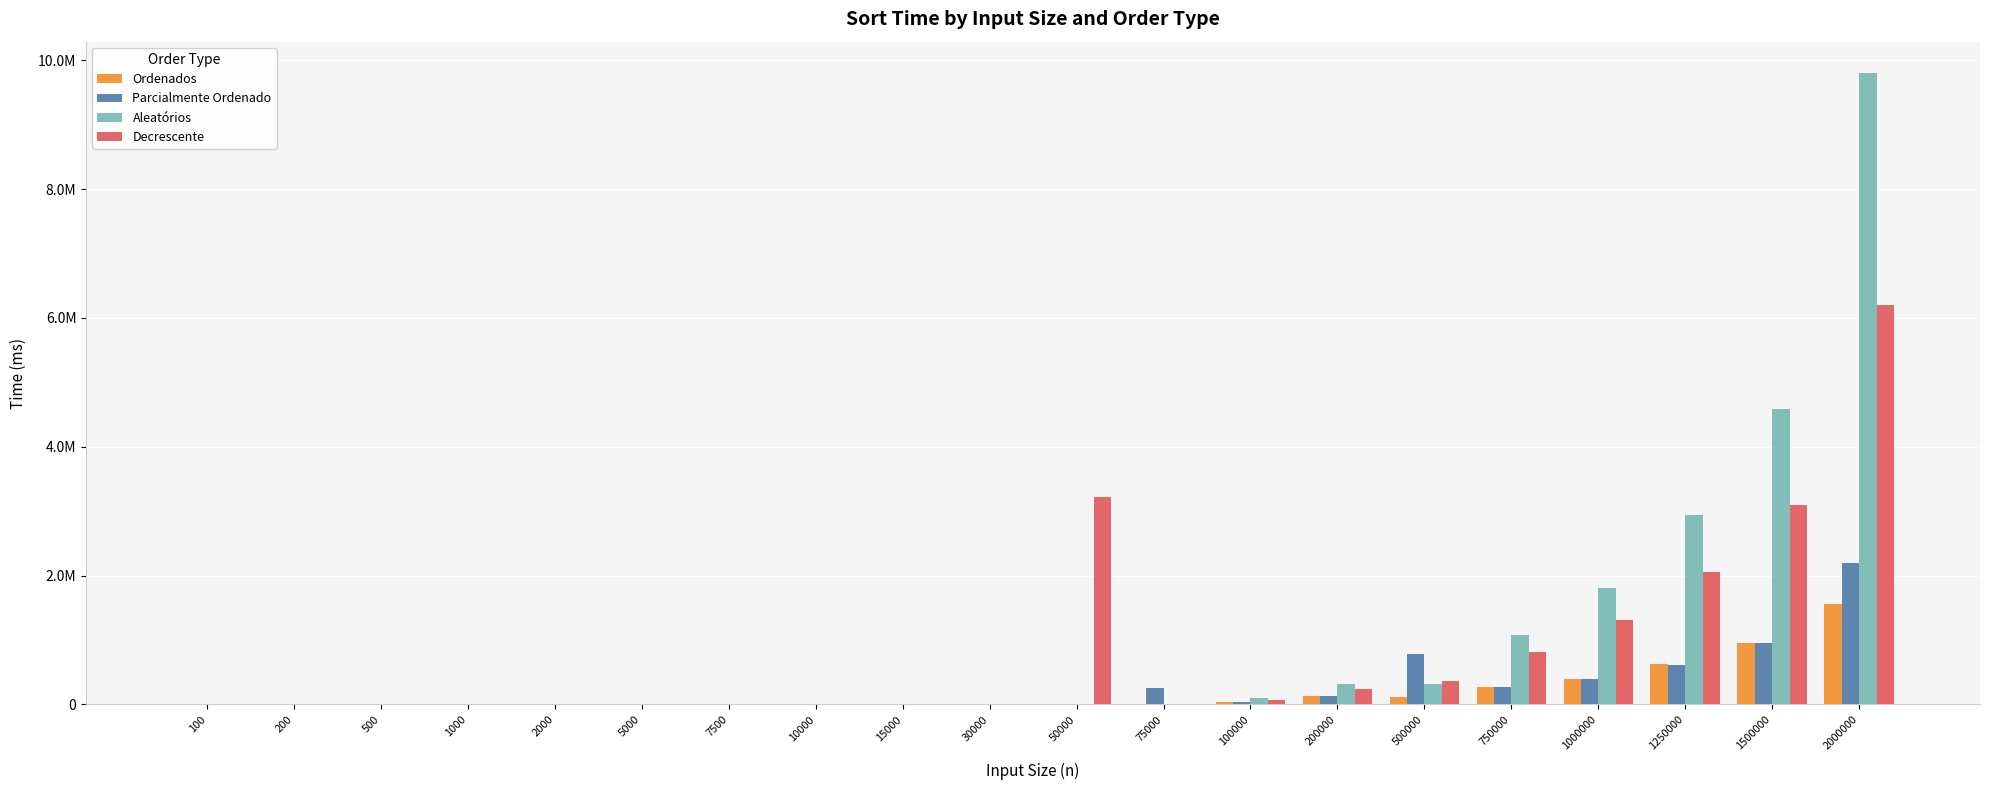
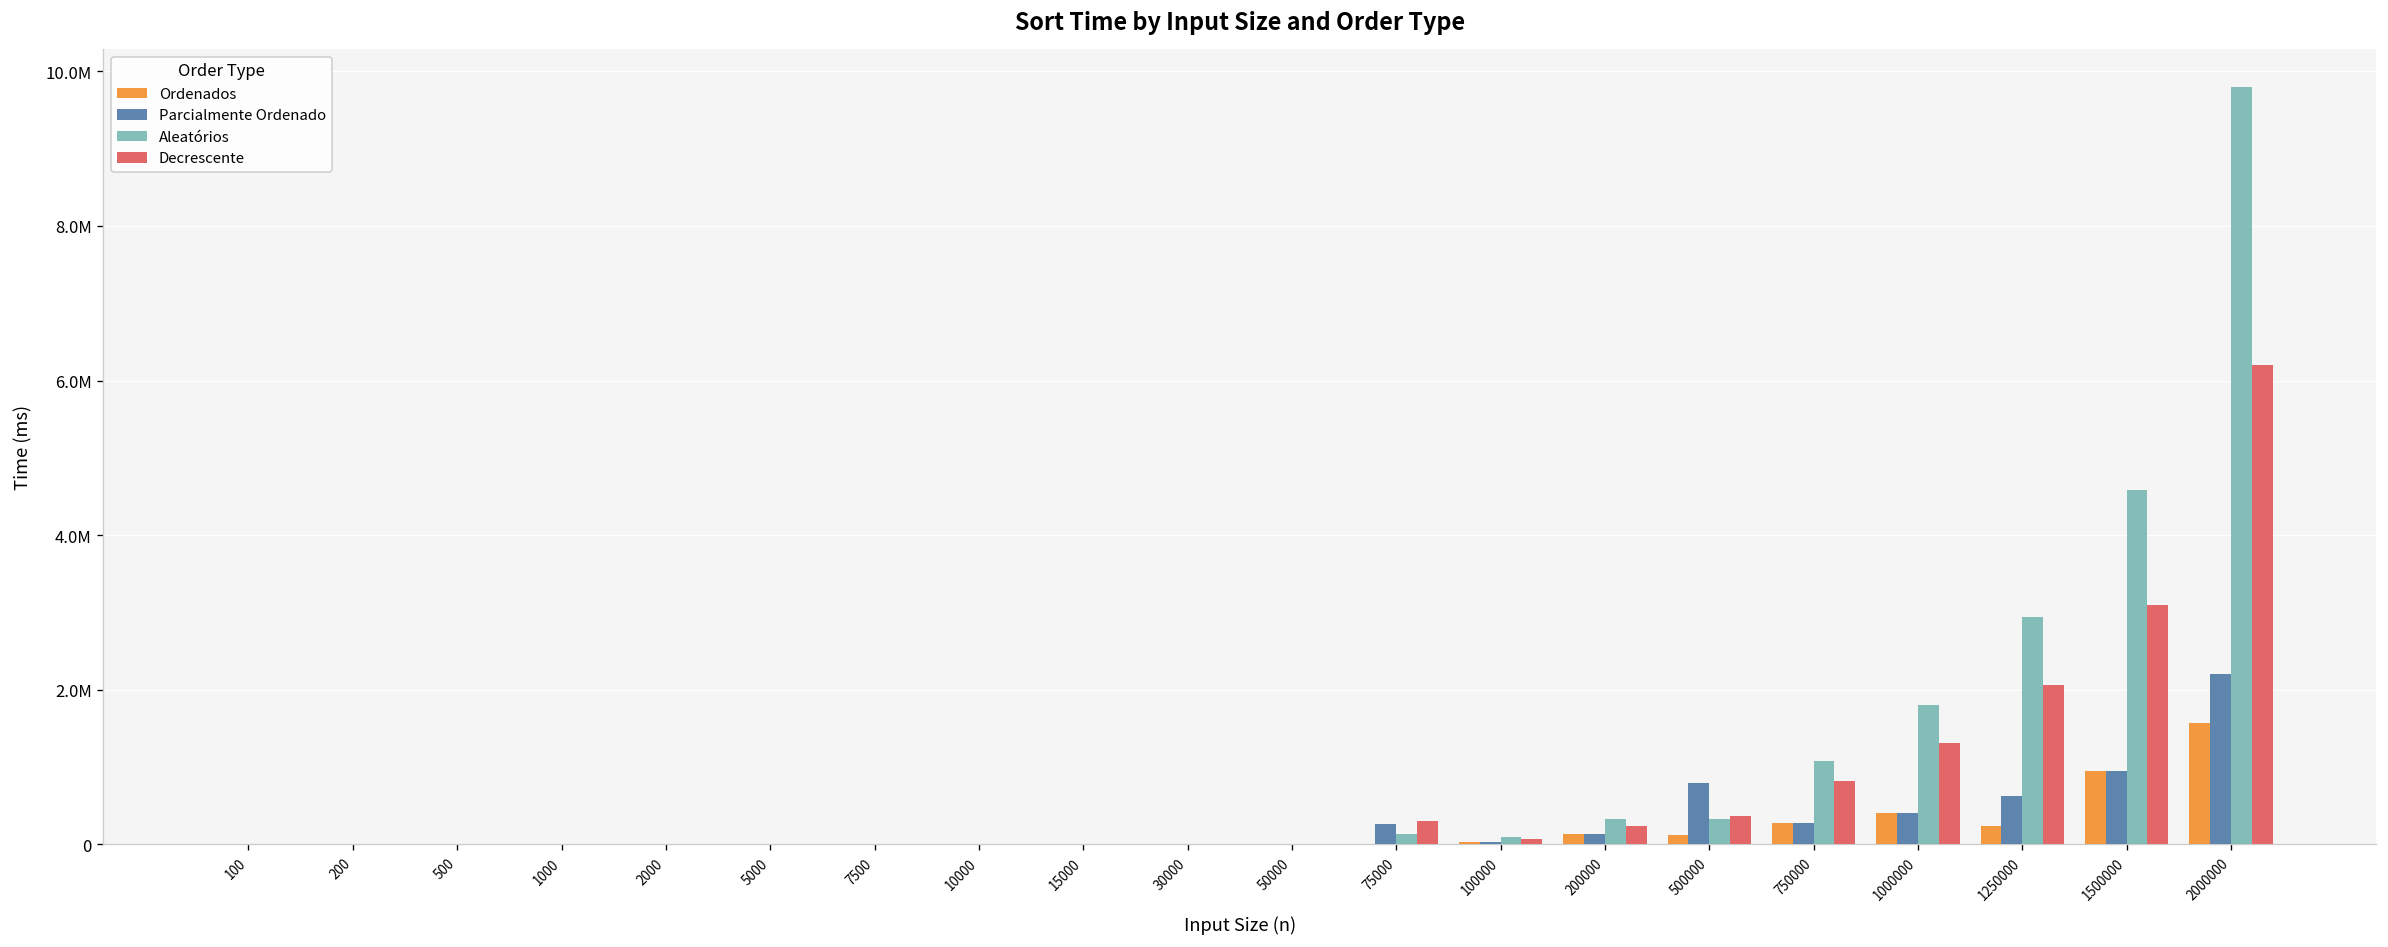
  {
    "Ordenados": {
      "100": 0,
      "200": 0,
      "1000": 0,
      "200000": 100000,
      "500000": 100000,
      "750000": 300000,
      "1000000": 400000,
-     "1250000": 600000,
+     "1250000": 200000,
      "1500000": 900000,
      "2000000": 1600000
    },
    "Parcialmente Ordenado": {
      "100": 0,
      "500": 0,
      "1000": 0,
      "75000": 300000,
      "200000": 100000,
      "500000": 800000,
      "750000": 300000,
      "1000000": 400000,
      "1250000": 600000,
      "1500000": 900000,
      "2000000": 2200000
    },
    "Aleatórios": {
      "100": 0,
      "200": 0,
      "500": 0,
-     "75000": 0,
+     "75000": 100000,
      "100000": 100000,
      "200000": 300000,
      "500000": 300000,
      "750000": 1100000,
      "1000000": 1800000,
      "1250000": 2900000,
      "1500000": 4600000,
      "2000000": 9800000
    },
    "Decrescente": {
      "100": 0,
-     "50000": 3200000,
-     "75000": 0,
+     "50000": 0,
+     "75000": 300000,
      "100000": 100000,
      "200000": 200000,
      "500000": 400000,
      "750000": 800000,
      "1000000": 1300000,
      "1250000": 2100000,
      "1500000": 3100000,
      "2000000": 6200000
    }
  }
